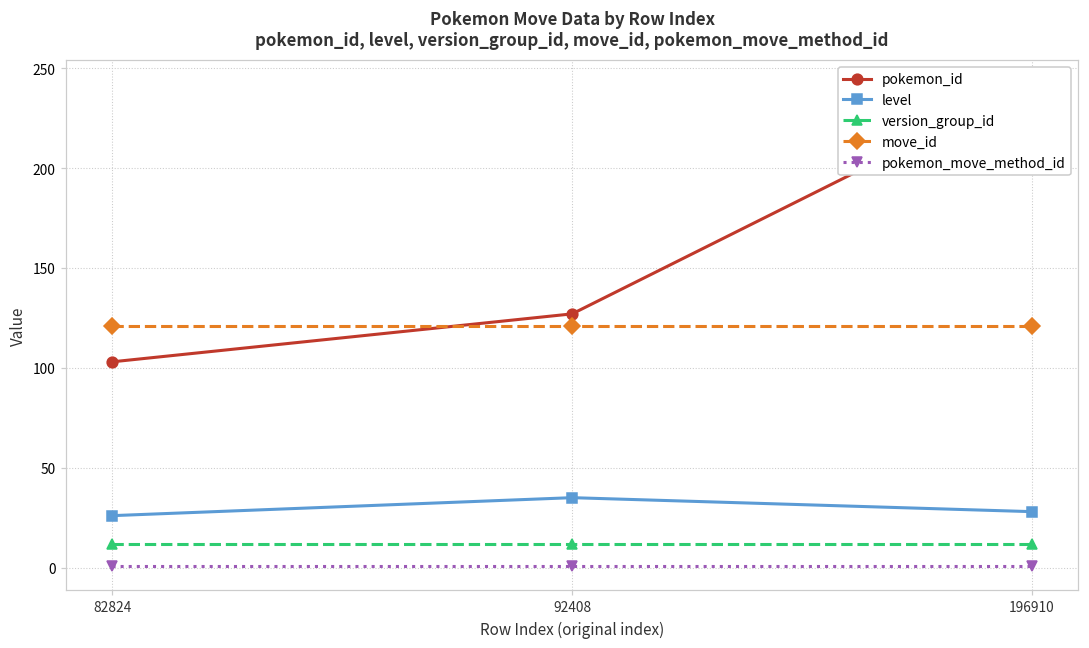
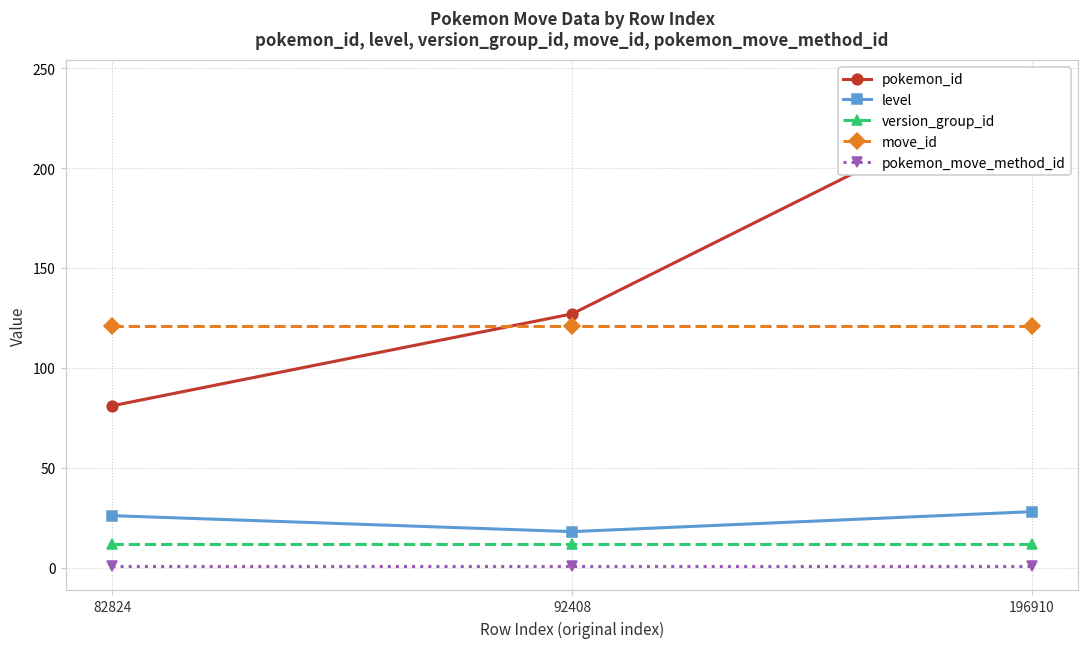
  {
    "pokemon_id": {
-     "82824": 103,
+     "82824": 81,
      "92408": 127
    },
    "level": {
      "82824": 26,
-     "92408": 35,
+     "92408": 18,
      "196910": 28
    },
    "version_group_id": {
      "82824": 12,
      "92408": 12,
      "196910": 12
    },
    "move_id": {
      "82824": 121,
      "92408": 121,
      "196910": 121
    },
    "pokemon_move_method_id": {
      "82824": 1,
      "92408": 1,
      "196910": 1
    }
  }
